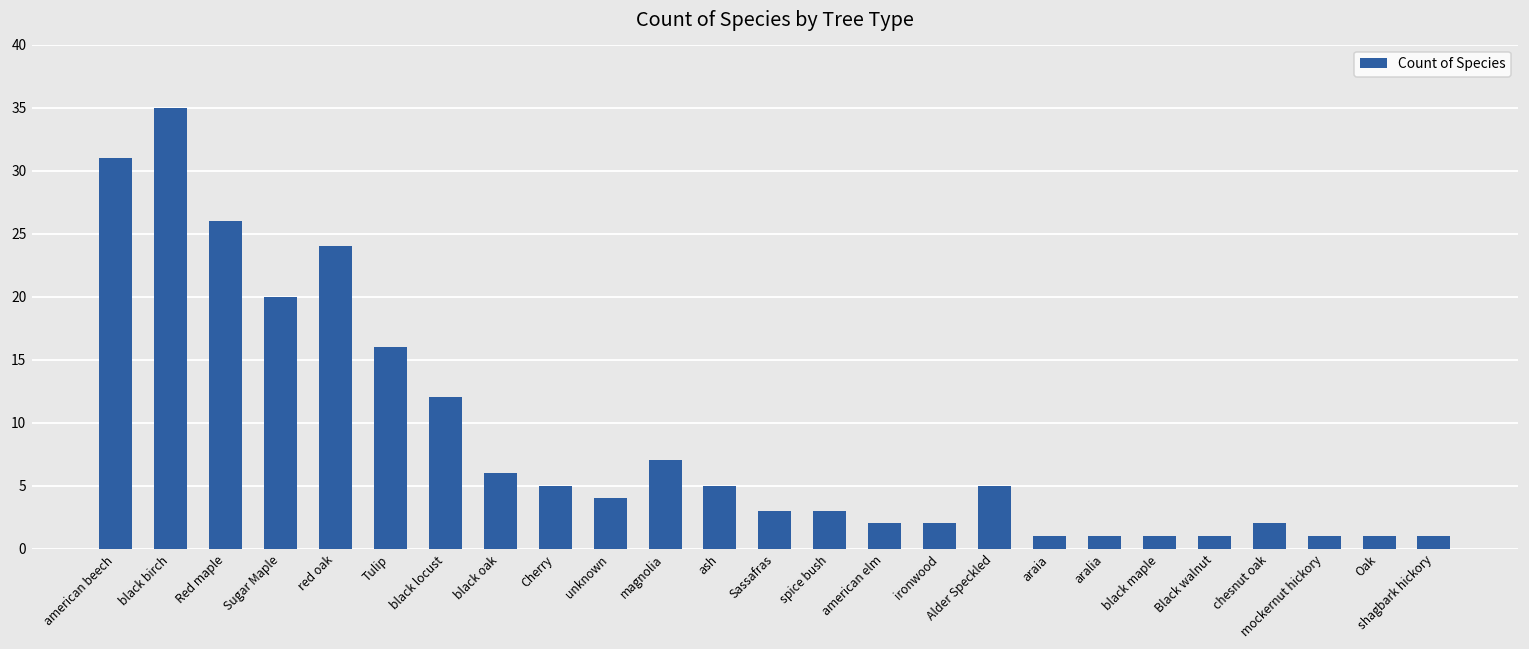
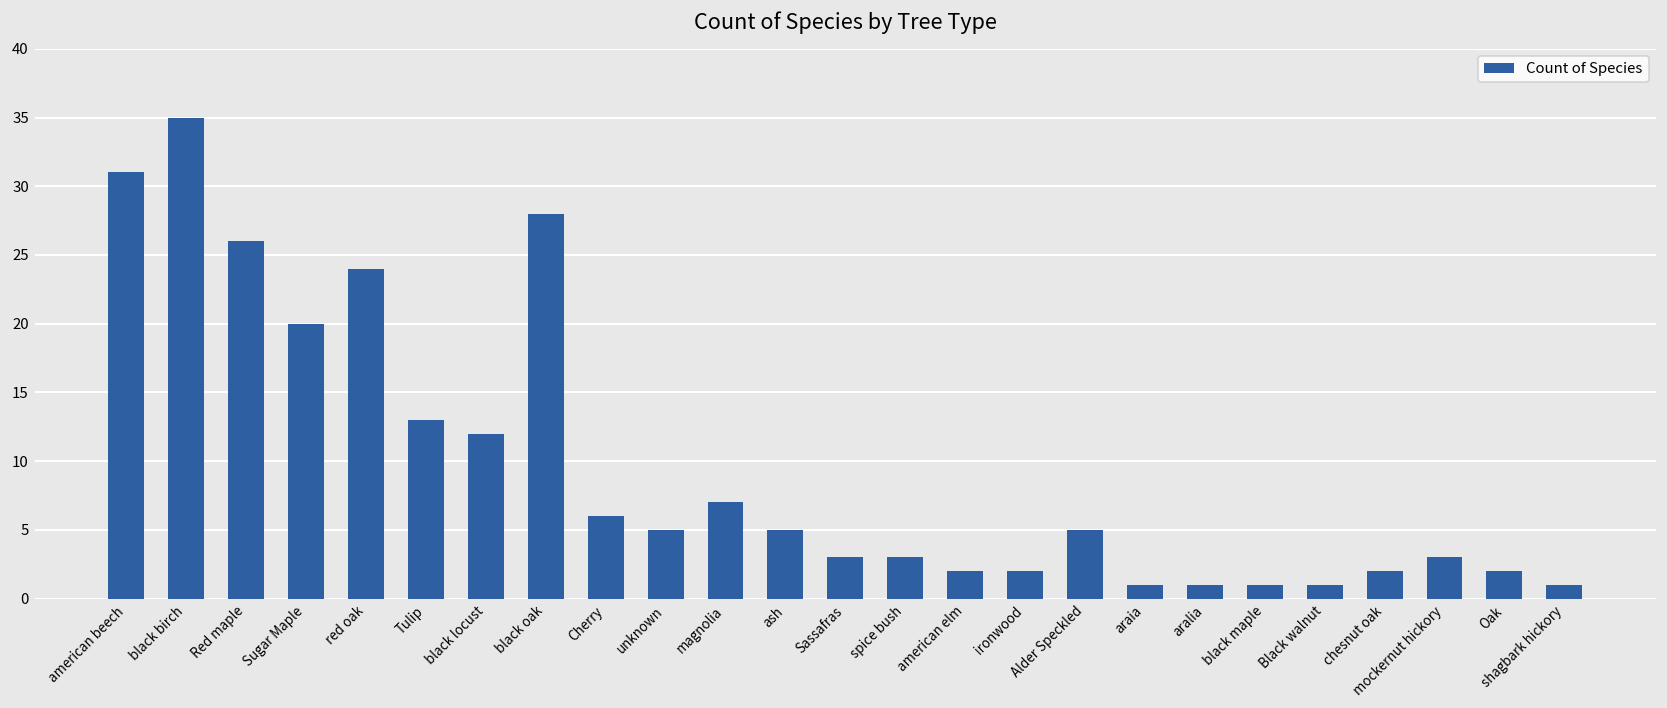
  {
    "american beech": 31,
    "black birch": 35,
    "Red maple": 26,
    "Sugar Maple": 20,
    "red oak": 24,
-   "Tulip": 16,
+   "Tulip": 13,
    "black locust": 12,
-   "black oak": 6,
-   "Cherry": 5,
-   "unknown": 4,
+   "black oak": 28,
+   "Cherry": 6,
+   "unknown": 5,
    "magnolia": 7,
    "ash": 5,
    "Sassafras": 3,
    "spice bush": 3,
    "american elm": 2,
    "ironwood": 2,
    "Alder Speckled": 5,
    "araia": 1,
    "aralia": 1,
    "black maple": 1,
    "Black walnut": 1,
    "chesnut oak": 2,
-   "mockernut hickory": 1,
-   "Oak": 1,
+   "mockernut hickory": 3,
+   "Oak": 2,
    "shagbark hickory": 1
  }
